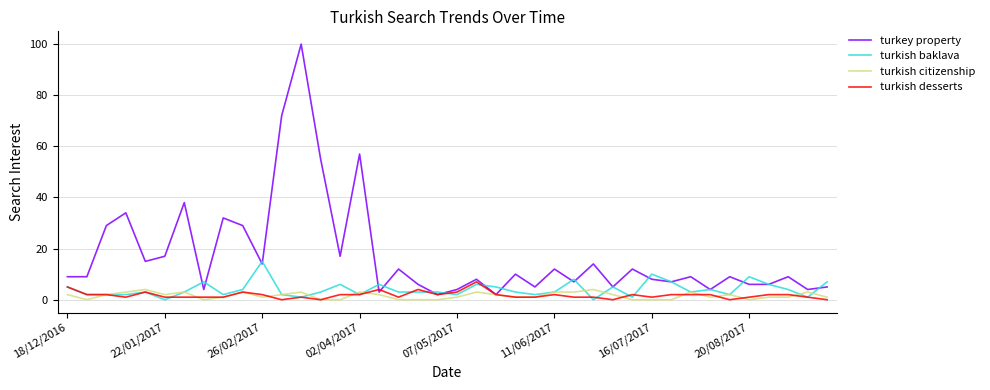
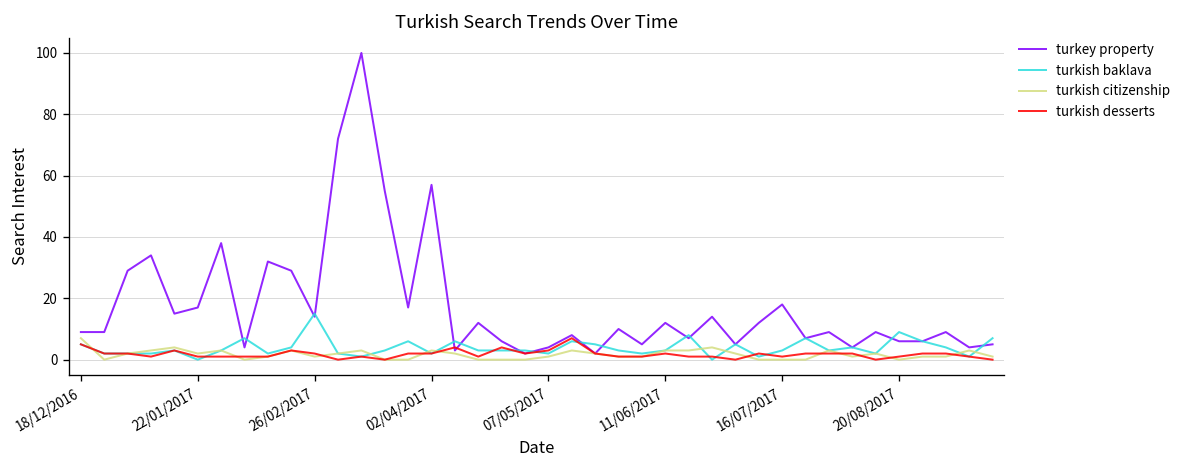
  {
    "turkey property": {
      "18/12/2016": 9,
      "22/01/2017": 17,
      "02/04/2017": 57,
      "07/05/2017": 4,
      "11/06/2017": 12,
-     "16/07/2017": 8,
+     "16/07/2017": 18,
      "20/08/2017": 6
    },
    "turkish baklava": {
-     "16/07/2017": 10,
+     "16/07/2017": 3,
      "20/08/2017": 9
    },
    "turkish citizenship": {
-     "18/12/2016": 2,
+     "18/12/2016": 7,
      "22/01/2017": 2,
      "26/02/2017": 1,
      "07/05/2017": 1
    },
    "turkish desserts": {
      "26/02/2017": 2
    }
  }
